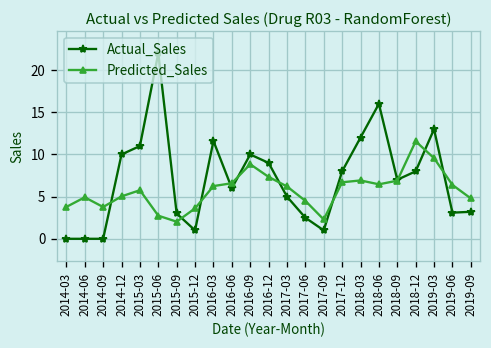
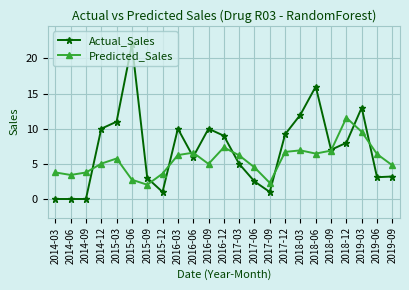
  {
    "Actual_Sales": {
      "2014-03": 0,
      "2014-06": 0,
      "2014-09": 0,
      "2014-12": 10,
      "2015-03": 11,
      "2015-09": 3,
      "2015-12": 1,
-     "2016-03": 12,
+     "2016-03": 10,
      "2016-06": 6,
      "2016-09": 10,
      "2016-12": 9,
      "2017-03": 5,
      "2017-06": 3,
      "2017-09": 1,
-     "2017-12": 8,
+     "2017-12": 9,
      "2018-03": 12,
      "2018-06": 16,
      "2018-12": 8,
      "2019-03": 13,
      "2019-06": 3,
      "2019-09": 3
    },
    "Predicted_Sales": {
      "2014-03": 4,
-     "2014-06": 5,
+     "2014-06": 3,
      "2014-09": 4,
      "2014-12": 5,
      "2015-03": 6,
      "2015-06": 3,
      "2015-09": 2,
      "2015-12": 4,
      "2016-03": 6,
      "2016-06": 7,
-     "2016-09": 9,
+     "2016-09": 5,
      "2016-12": 7,
      "2017-03": 6,
      "2017-06": 5,
      "2017-09": 2,
      "2017-12": 7,
      "2018-03": 7,
      "2018-06": 6,
      "2018-12": 12,
      "2019-03": 10,
      "2019-06": 6,
      "2019-09": 5
    }
  }
